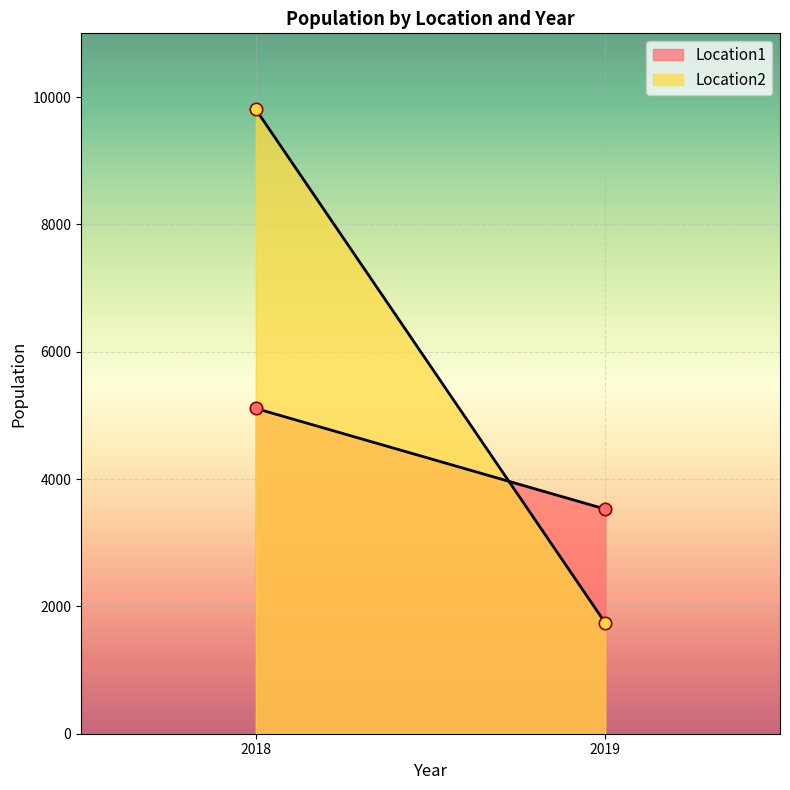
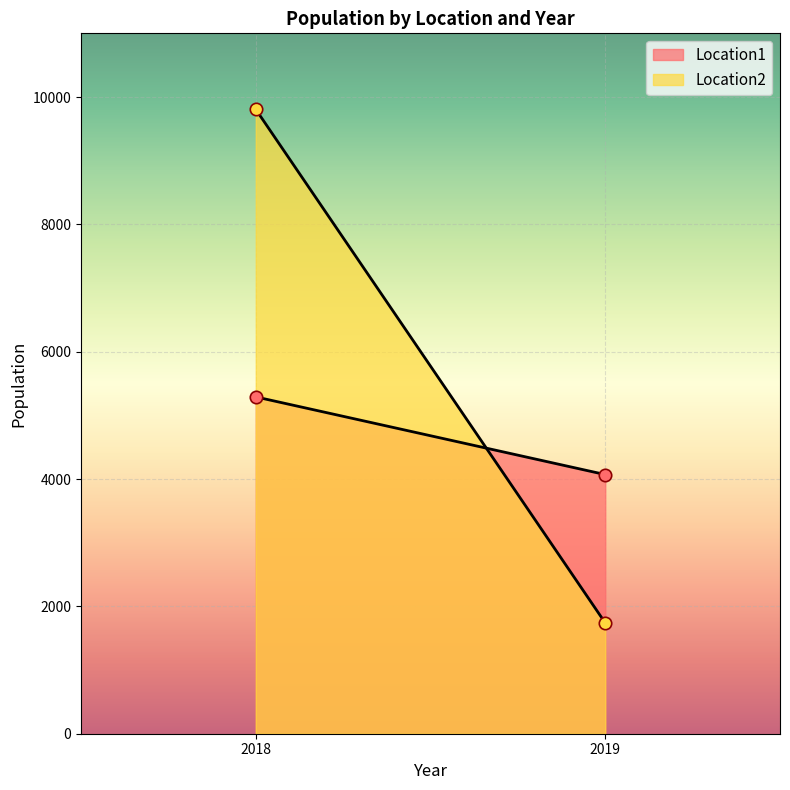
  {
    "Location1": {
-     "2018": 5100,
-     "2019": 3500
+     "2018": 5300,
+     "2019": 4100
    },
    "Location2": {
      "2018": 9800,
      "2019": 1700
    }
  }
